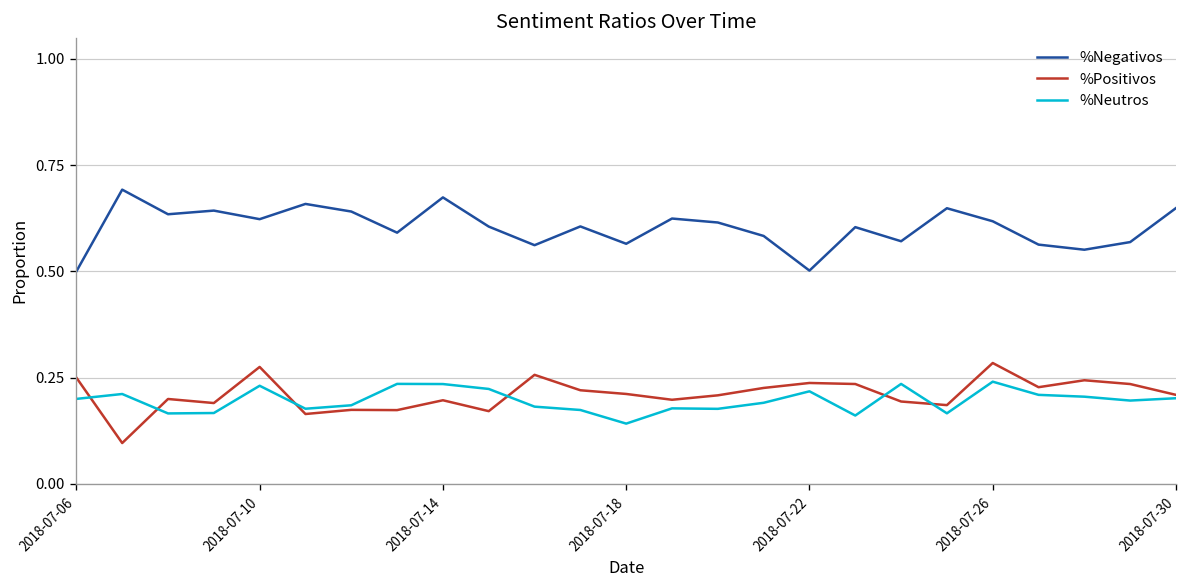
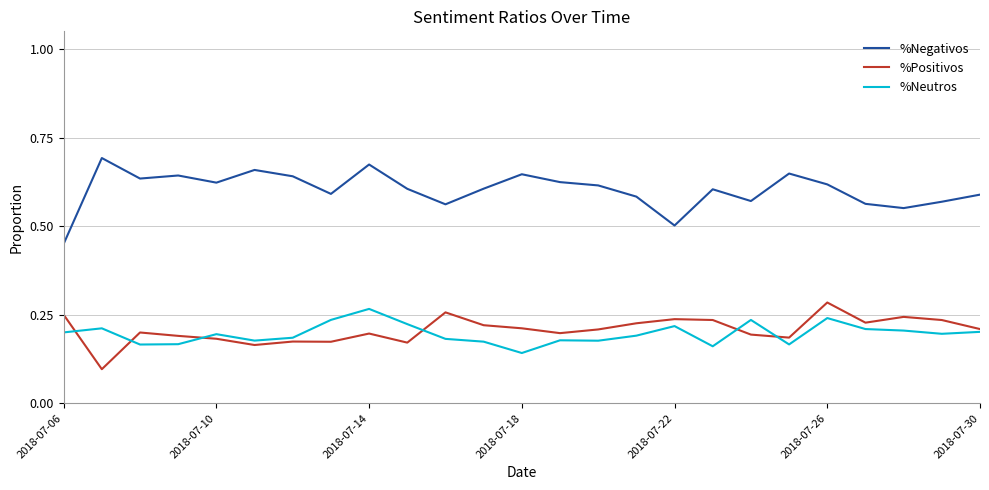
  {
    "%Negativos": {
-     "2018-07-06": 0.50,
+     "2018-07-06": 0.45,
      "2018-07-10": 0.62,
      "2018-07-14": 0.67,
-     "2018-07-18": 0.56,
+     "2018-07-18": 0.65,
      "2018-07-22": 0.50,
      "2018-07-26": 0.62,
-     "2018-07-30": 0.65
+     "2018-07-30": 0.59
    },
    "%Positivos": {
      "2018-07-06": 0.25,
-     "2018-07-10": 0.28,
+     "2018-07-10": 0.18,
      "2018-07-14": 0.20,
      "2018-07-18": 0.21,
      "2018-07-22": 0.24,
      "2018-07-26": 0.28,
      "2018-07-30": 0.21
    },
    "%Neutros": {
      "2018-07-06": 0.20,
-     "2018-07-10": 0.23,
-     "2018-07-14": 0.23,
+     "2018-07-10": 0.20,
+     "2018-07-14": 0.27,
      "2018-07-18": 0.14,
      "2018-07-22": 0.22,
      "2018-07-26": 0.24,
      "2018-07-30": 0.20
    }
  }
